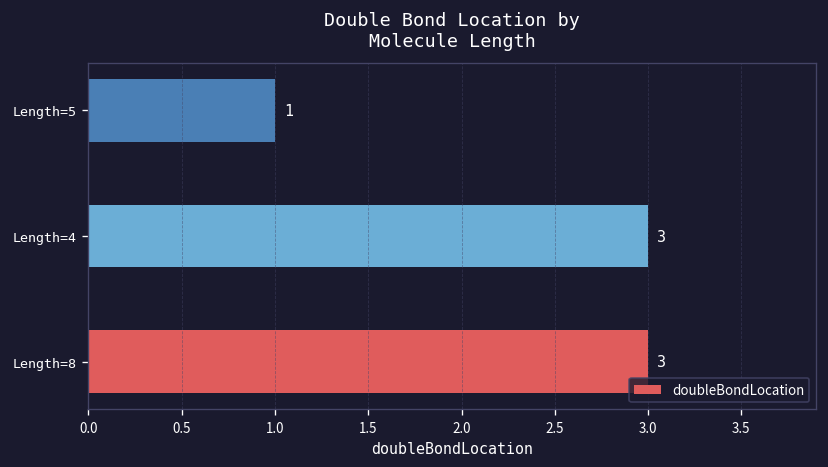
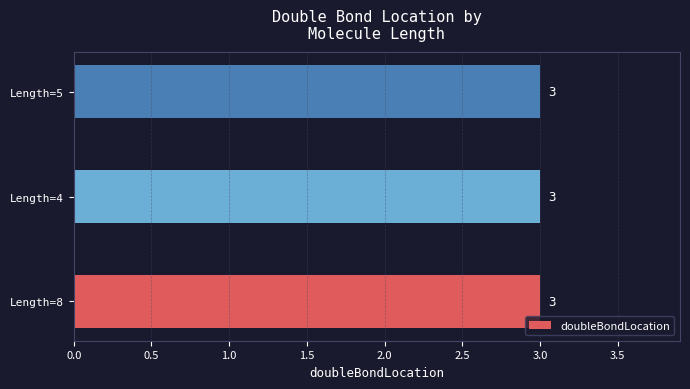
  {
-   "Length=5": 1,
+   "Length=5": 3,
    "Length=4": 3,
    "Length=8": 3
  }
